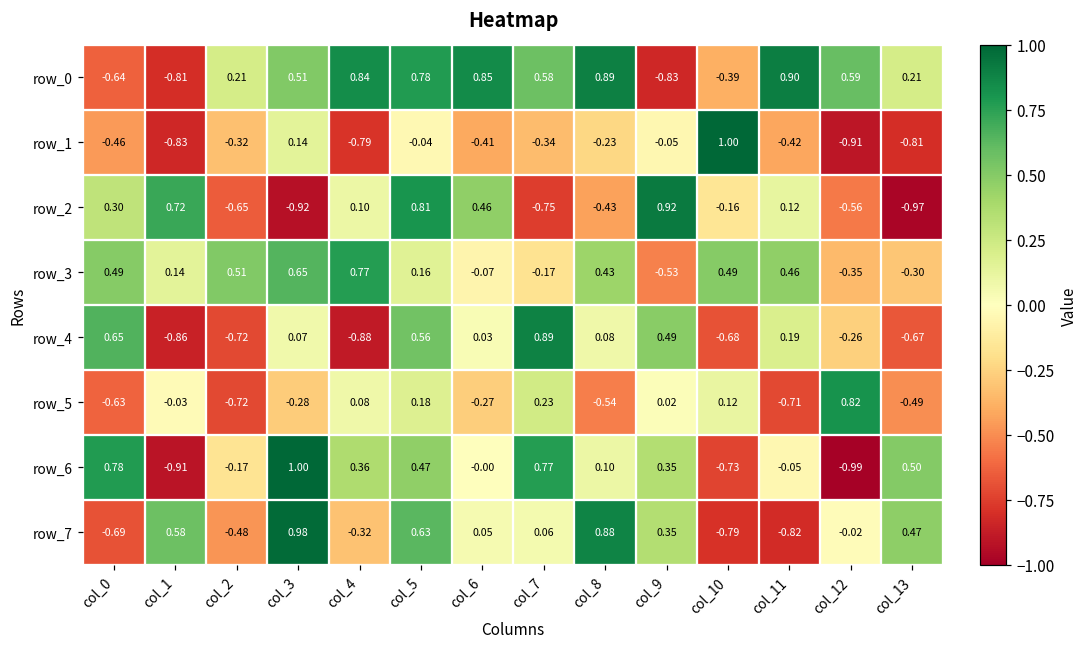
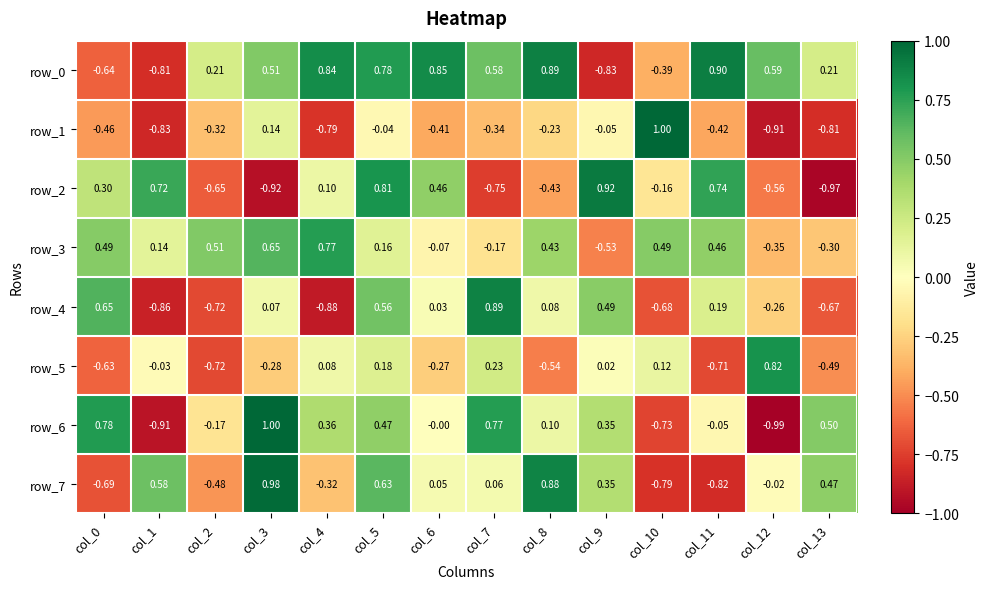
  {
    "row_0": {
      "col_0": -0.64,
      "col_1": -0.81,
      "col_2": 0.21,
      "col_3": 0.51,
      "col_4": 0.84,
      "col_5": 0.78,
      "col_6": 0.85,
      "col_7": 0.58,
      "col_8": 0.89,
      "col_9": -0.83,
      "col_10": -0.39,
      "col_11": 0.90,
      "col_12": 0.59,
      "col_13": 0.21
    },
    "row_1": {
      "col_0": -0.46,
      "col_1": -0.83,
      "col_2": -0.32,
      "col_3": 0.14,
      "col_4": -0.79,
      "col_5": -0.04,
      "col_6": -0.41,
      "col_7": -0.34,
      "col_8": -0.23,
      "col_9": -0.05,
      "col_10": 1.00,
      "col_11": -0.42,
      "col_12": -0.91,
      "col_13": -0.81
    },
    "row_2": {
      "col_0": 0.30,
      "col_1": 0.72,
      "col_2": -0.65,
      "col_3": -0.92,
      "col_4": 0.10,
      "col_5": 0.81,
      "col_6": 0.46,
      "col_7": -0.75,
      "col_8": -0.43,
      "col_9": 0.92,
      "col_10": -0.16,
-     "col_11": 0.12,
+     "col_11": 0.74,
      "col_12": -0.56,
      "col_13": -0.97
    },
    "row_3": {
      "col_0": 0.49,
      "col_1": 0.14,
      "col_2": 0.51,
      "col_3": 0.65,
      "col_4": 0.77,
      "col_5": 0.16,
      "col_6": -0.07,
      "col_7": -0.17,
      "col_8": 0.43,
      "col_9": -0.53,
      "col_10": 0.49,
      "col_11": 0.46,
      "col_12": -0.35,
      "col_13": -0.30
    },
    "row_4": {
      "col_0": 0.65,
      "col_1": -0.86,
      "col_2": -0.72,
      "col_3": 0.07,
      "col_4": -0.88,
      "col_5": 0.56,
      "col_6": 0.03,
      "col_7": 0.89,
      "col_8": 0.08,
      "col_9": 0.49,
      "col_10": -0.68,
      "col_11": 0.19,
      "col_12": -0.26,
      "col_13": -0.67
    },
    "row_5": {
      "col_0": -0.63,
      "col_1": -0.03,
      "col_2": -0.72,
      "col_3": -0.28,
      "col_4": 0.08,
      "col_5": 0.18,
      "col_6": -0.27,
      "col_7": 0.23,
      "col_8": -0.54,
      "col_9": 0.02,
      "col_10": 0.12,
      "col_11": -0.71,
      "col_12": 0.82,
      "col_13": -0.49
    },
    "row_6": {
      "col_0": 0.78,
      "col_1": -0.91,
      "col_2": -0.17,
      "col_3": 1.00,
      "col_4": 0.36,
      "col_5": 0.47,
      "col_6": -0.00,
      "col_7": 0.77,
      "col_8": 0.10,
      "col_9": 0.35,
      "col_10": -0.73,
      "col_11": -0.05,
      "col_12": -0.99,
      "col_13": 0.50
    },
    "row_7": {
      "col_0": -0.69,
      "col_1": 0.58,
      "col_2": -0.48,
      "col_3": 0.98,
      "col_4": -0.32,
      "col_5": 0.63,
      "col_6": 0.05,
      "col_7": 0.06,
      "col_8": 0.88,
      "col_9": 0.35,
      "col_10": -0.79,
      "col_11": -0.82,
      "col_12": -0.02,
      "col_13": 0.47
    }
  }
